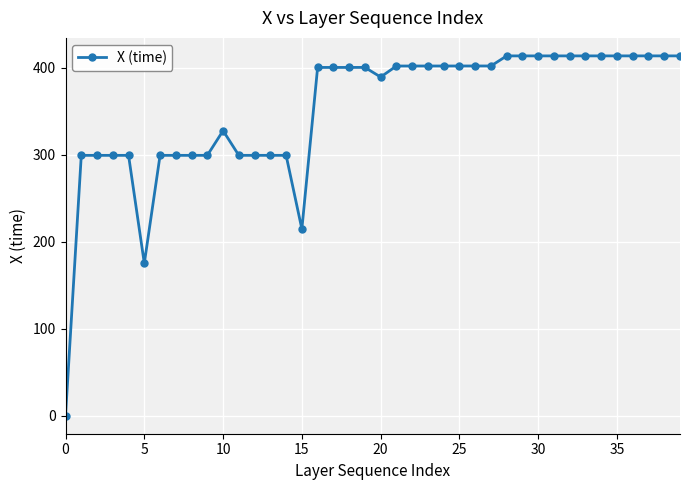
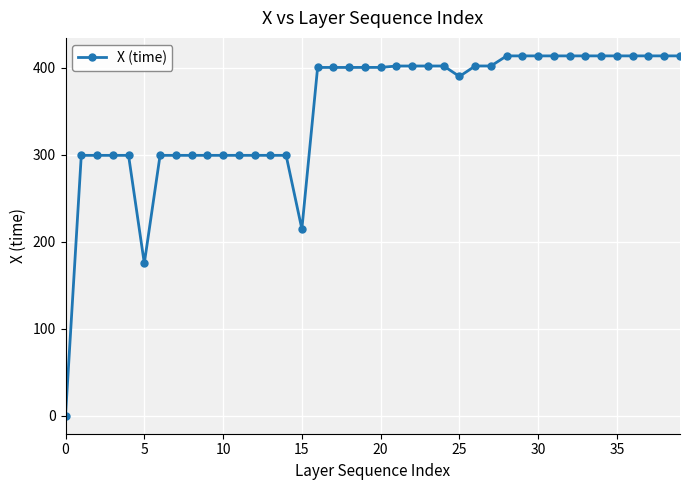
  {
    "0": 0,
    "5": 180,
-   "10": 330,
+   "10": 300,
    "15": 210,
-   "20": 390,
-   "25": 400,
+   "20": 400,
+   "25": 390,
    "30": 410,
    "35": 410
  }
